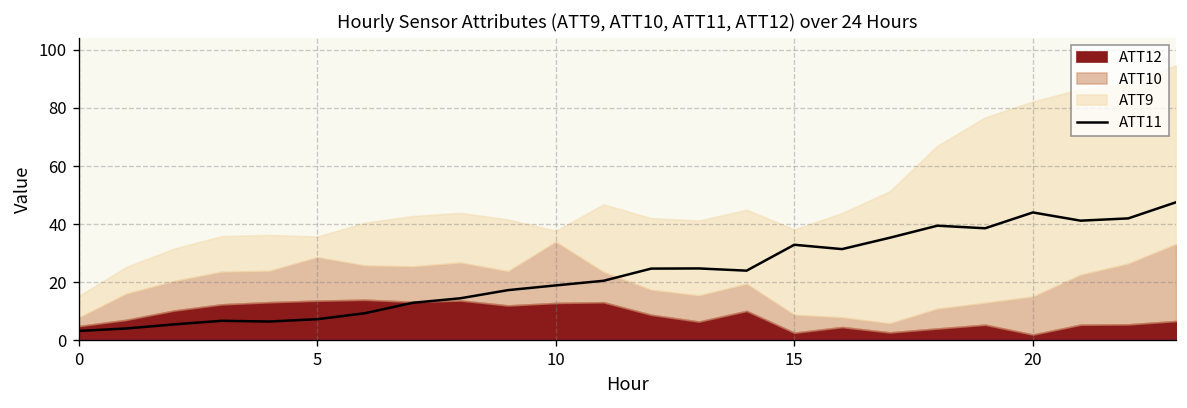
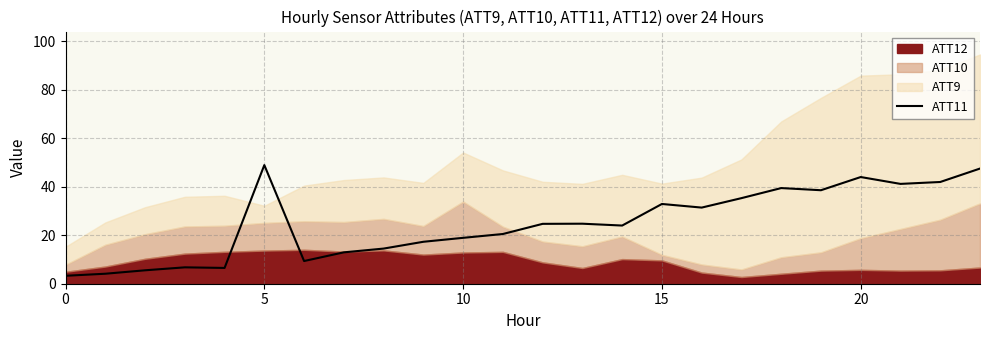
  {
    "ATT11": {
      "0": 3,
-     "5": 7,
+     "5": 49,
      "10": 19,
      "15": 33,
      "20": 44
    },
    "ATT12": {
      "0": 5,
      "5": 14,
      "10": 13,
-     "15": 3,
-     "20": 2
+     "15": 10,
+     "20": 6
    },
    "ATT10": {
      "0": 3,
-     "5": 15,
+     "5": 11,
      "10": 21,
-     "15": 6,
+     "15": 2,
      "20": 13
    },
    "ATT9": {
      "0": 7,
      "5": 7,
-     "10": 4,
+     "10": 20,
      "15": 29,
      "20": 67
    }
  }
